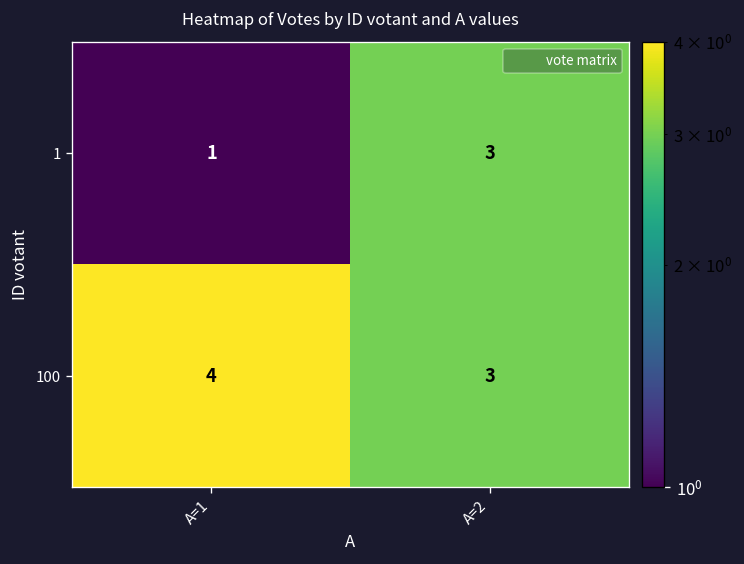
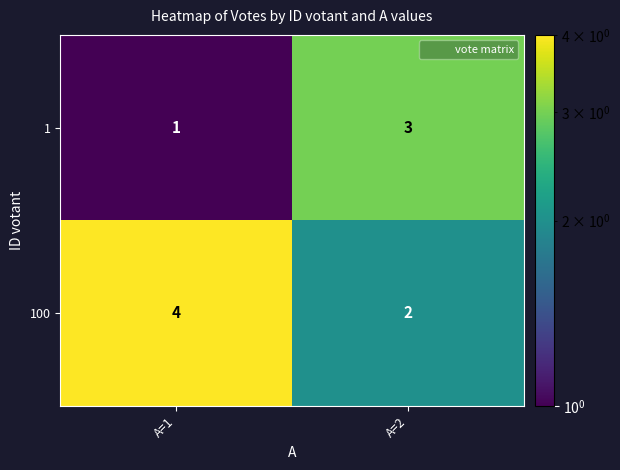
  {
    "1": {
      "A=1": 1,
      "A=2": 3
    },
    "100": {
      "A=1": 4,
-     "A=2": 3
+     "A=2": 2
    }
  }
